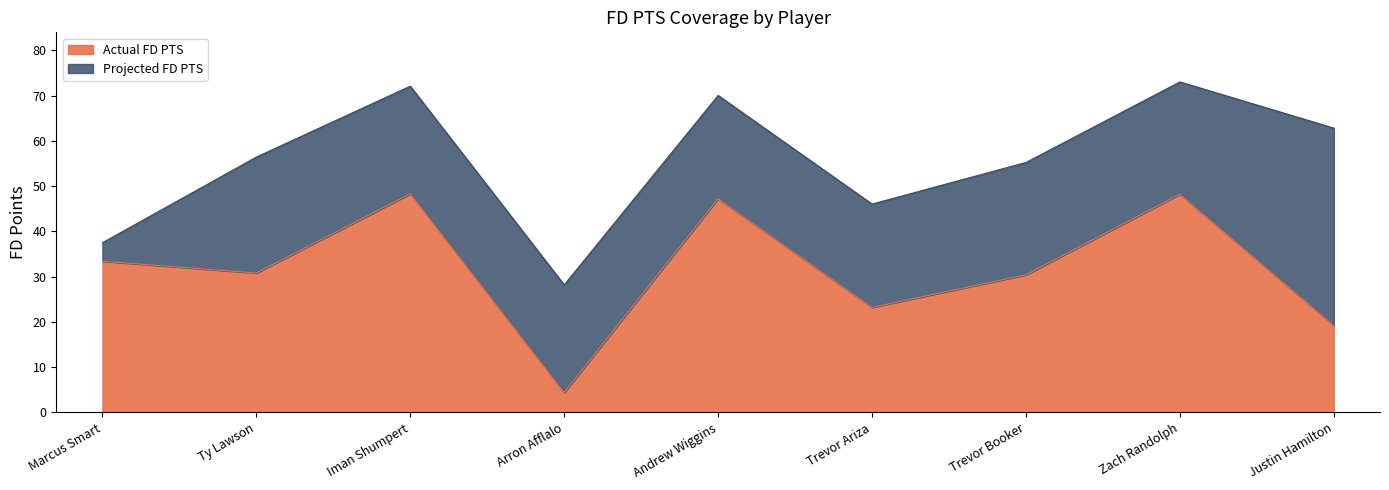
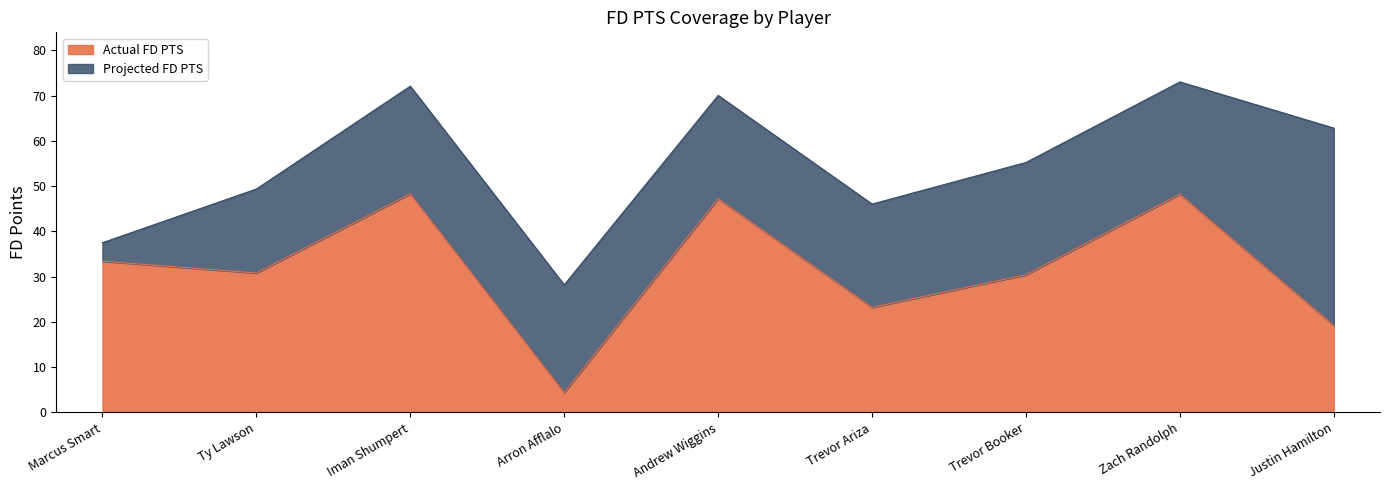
  {
    "Actual FD PTS": {
      "Marcus Smart": 33,
      "Ty Lawson": 31,
      "Iman Shumpert": 48,
      "Arron Afflalo": 4,
      "Andrew Wiggins": 47,
      "Trevor Ariza": 23,
      "Trevor Booker": 30,
      "Zach Randolph": 48,
      "Justin Hamilton": 19
    },
    "Projected FD PTS": {
      "Marcus Smart": 4,
-     "Ty Lawson": 26,
+     "Ty Lawson": 19,
      "Iman Shumpert": 24,
      "Arron Afflalo": 24,
      "Andrew Wiggins": 23,
      "Trevor Ariza": 23,
      "Trevor Booker": 25,
      "Zach Randolph": 25,
      "Justin Hamilton": 44
    }
  }
